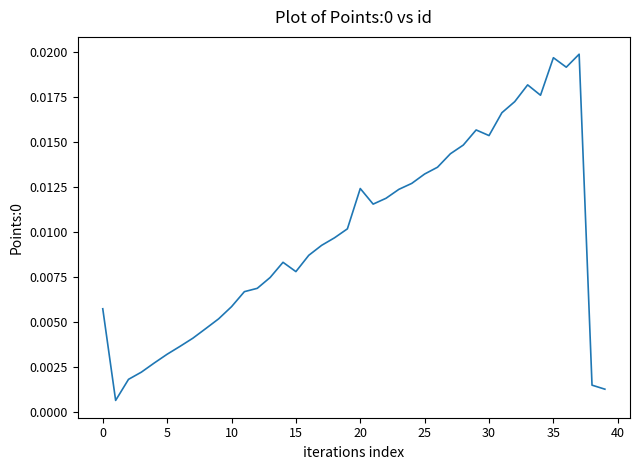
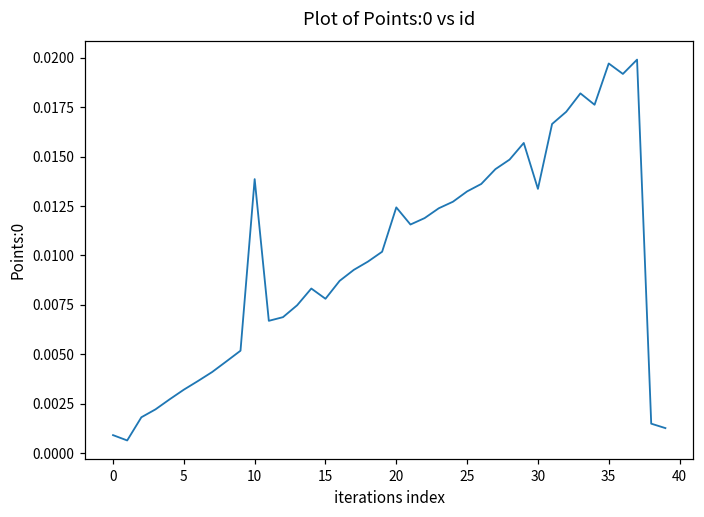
  {
-   "0": 0.0057,
+   "0": 0.0009,
    "5": 0.0032,
-   "10": 0.0059,
+   "10": 0.0139,
    "15": 0.0078,
    "20": 0.0124,
    "25": 0.0132,
-   "30": 0.0154,
+   "30": 0.0134,
    "35": 0.0197
  }
